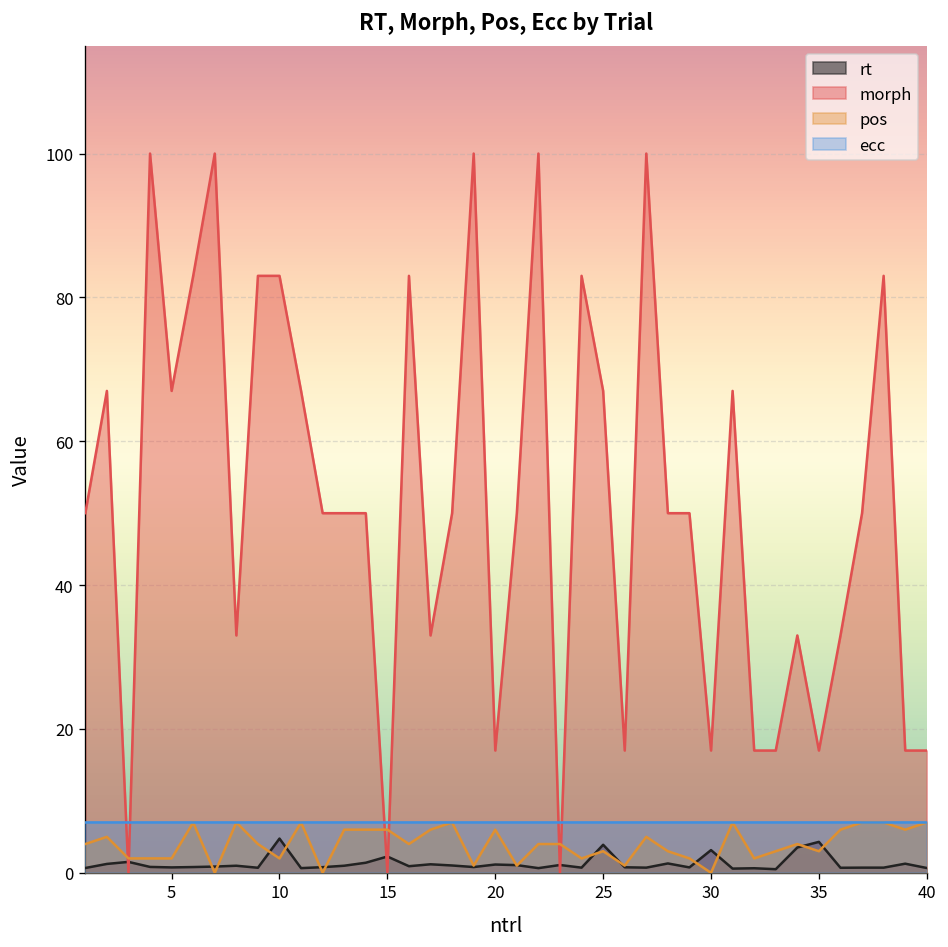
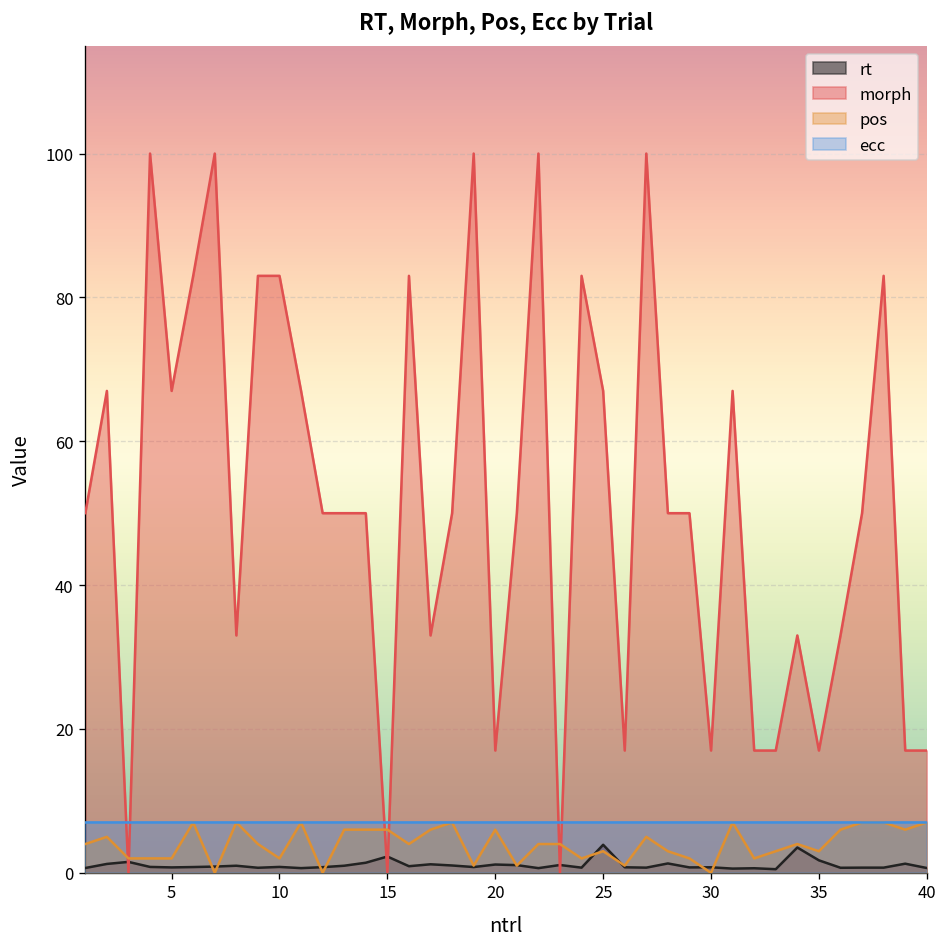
  {
    "rt": {
      "5": 1,
-     "10": 5,
+     "10": 1,
      "15": 2,
      "20": 1,
      "25": 4,
-     "30": 3,
-     "35": 4,
+     "30": 1,
+     "35": 2,
      "40": 1
    },
    "ecc": {
      "5": 7,
      "10": 7,
      "15": 7,
      "20": 7,
      "25": 7,
      "30": 7,
      "35": 7
    }
  }
